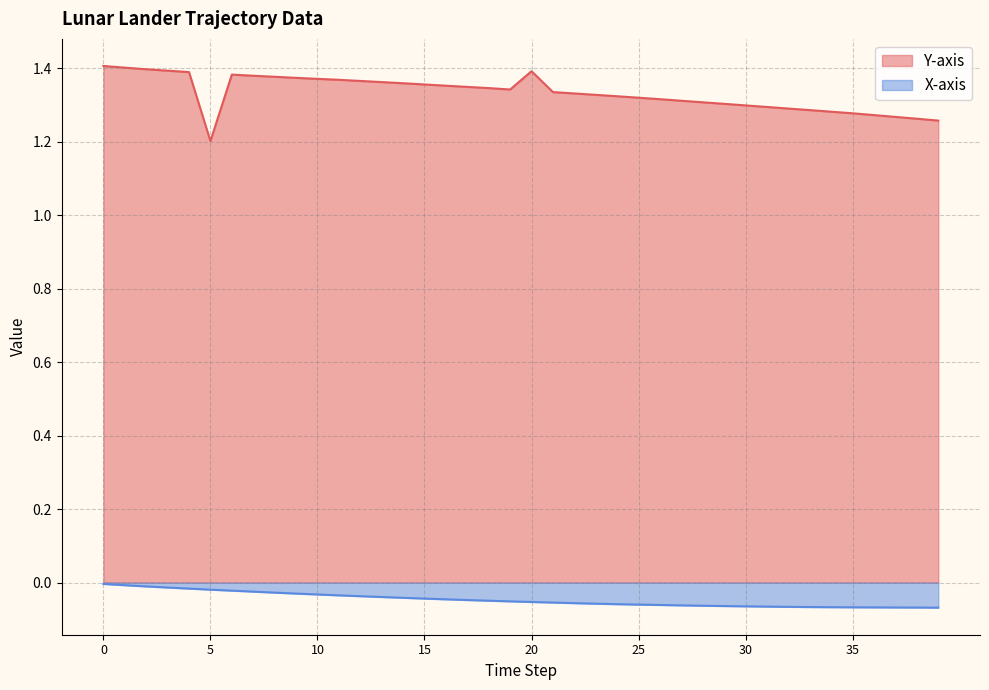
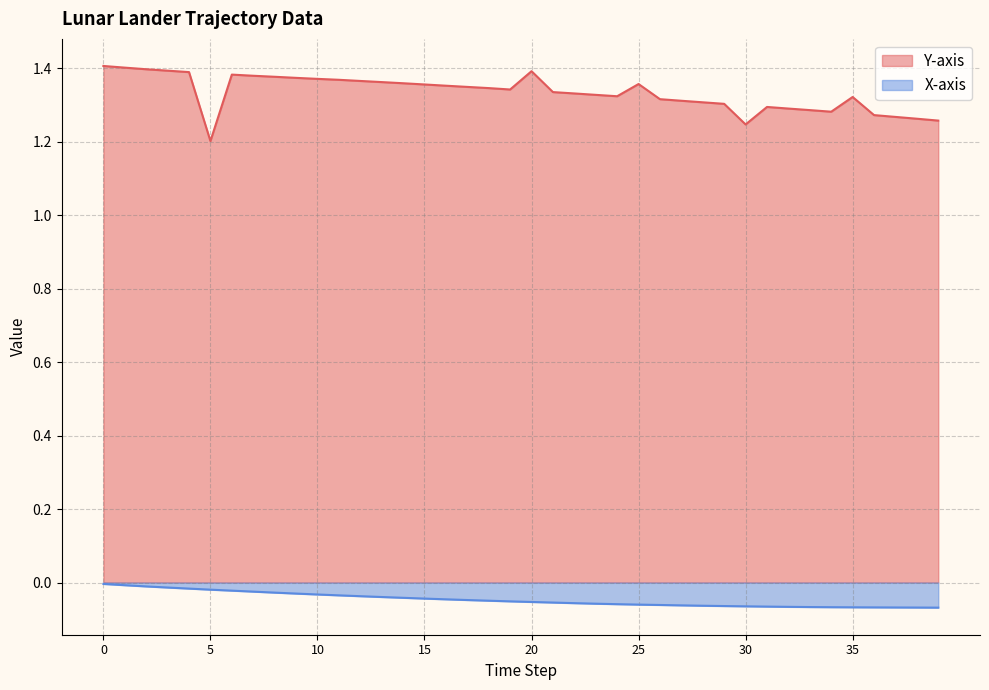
  {
    "Y-axis": {
      "0": 1.41,
      "5": 1.20,
      "10": 1.37,
      "15": 1.36,
      "20": 1.39,
-     "25": 1.32,
-     "30": 1.30,
-     "35": 1.28
+     "25": 1.36,
+     "30": 1.25,
+     "35": 1.32
    }
  }
